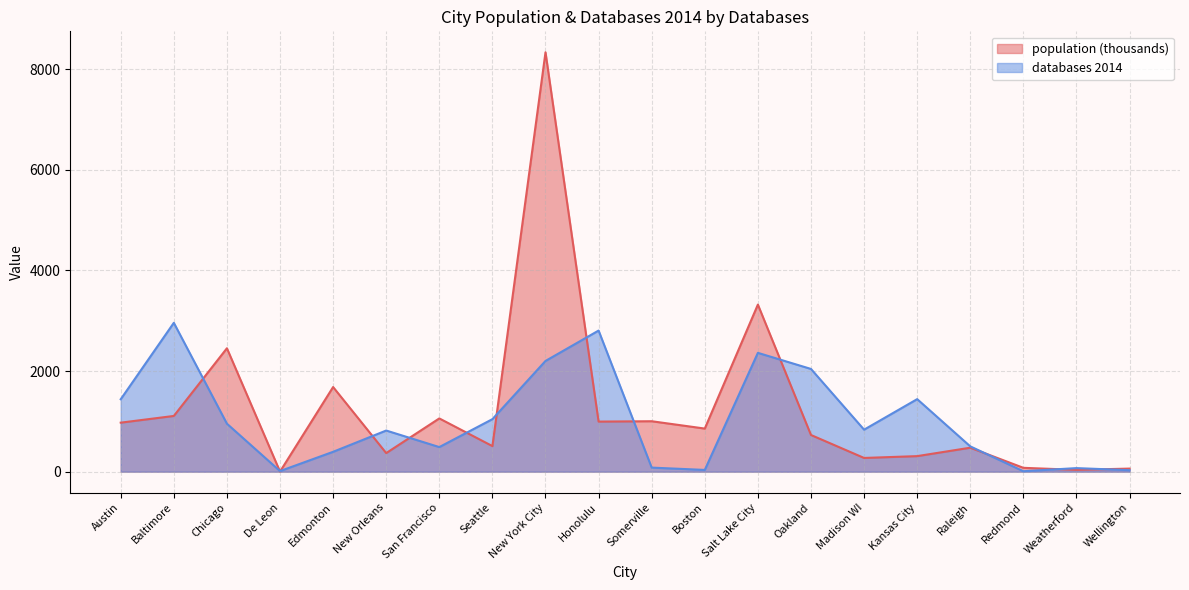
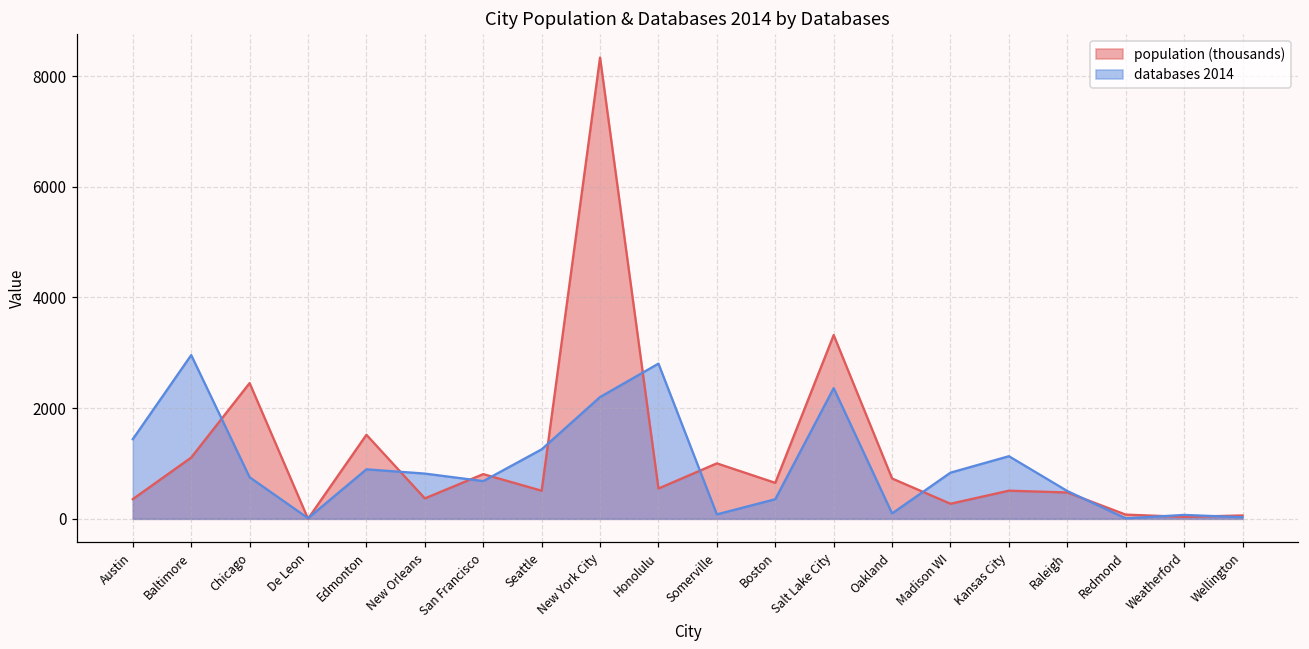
  {
    "population (thousands)": {
-     "Austin": 1000,
+     "Austin": 400,
      "Baltimore": 1100,
      "Chicago": 2500,
-     "Edmonton": 1700,
+     "Edmonton": 1500,
      "New Orleans": 400,
-     "San Francisco": 1100,
+     "San Francisco": 800,
      "Seattle": 500,
      "New York City": 8300,
-     "Honolulu": 1000,
+     "Honolulu": 500,
      "Somerville": 1000,
-     "Boston": 900,
+     "Boston": 700,
      "Salt Lake City": 3300,
      "Oakland": 700,
      "Madison WI": 300,
-     "Kansas City": 300,
+     "Kansas City": 500,
      "Redmond": 100
    },
    "databases 2014": {
      "Austin": 1400,
      "Baltimore": 3000,
-     "Chicago": 1000,
-     "Edmonton": 400,
+     "Chicago": 800,
+     "Edmonton": 900,
      "New Orleans": 800,
-     "San Francisco": 500,
-     "Seattle": 1000,
+     "San Francisco": 700,
+     "Seattle": 1300,
      "New York City": 2200,
      "Honolulu": 2800,
      "Somerville": 100,
-     "Boston": 0,
+     "Boston": 400,
      "Salt Lake City": 2400,
-     "Oakland": 2000,
+     "Oakland": 100,
      "Madison WI": 800,
-     "Kansas City": 1400,
+     "Kansas City": 1100,
      "Redmond": 0
    }
  }
